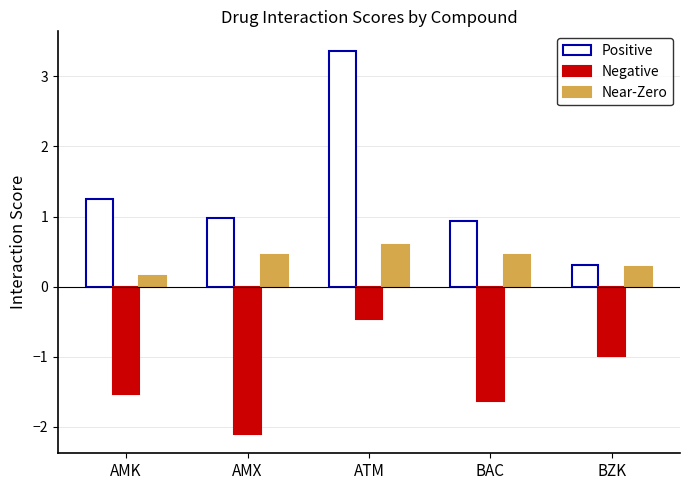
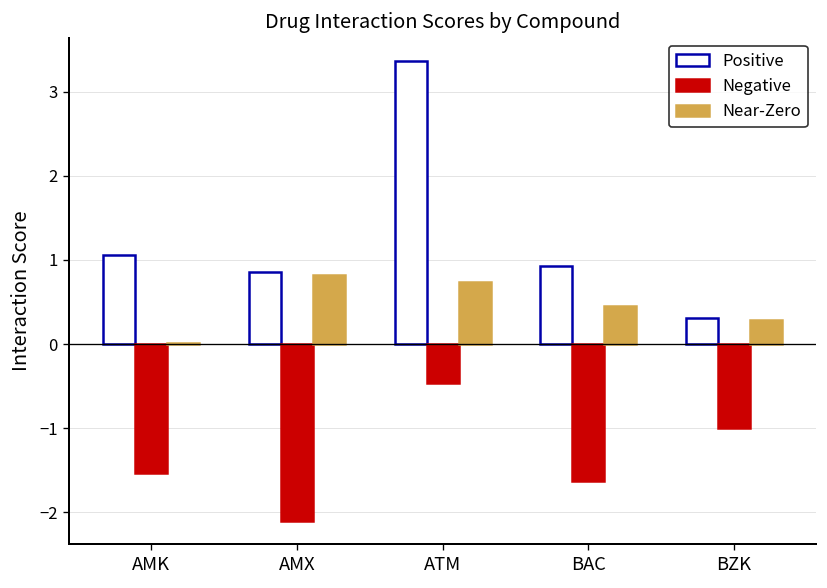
  {
    "Positive": {
-     "AMK": 1.3,
-     "AMX": 1.0,
+     "AMK": 1.1,
+     "AMX": 0.9,
      "ATM": 3.4,
      "BAC": 0.9,
      "BZK": 0.3
    },
    "Negative": {
      "AMK": -1.5,
      "AMX": -2.1,
      "ATM": -0.5,
      "BAC": -1.6,
      "BZK": -1.0
    },
    "Near-Zero": {
-     "AMK": 0.2,
-     "AMX": 0.4,
-     "ATM": 0.6,
+     "AMK": 0.0,
+     "AMX": 0.8,
+     "ATM": 0.7,
      "BAC": 0.5,
      "BZK": 0.3
    }
  }
